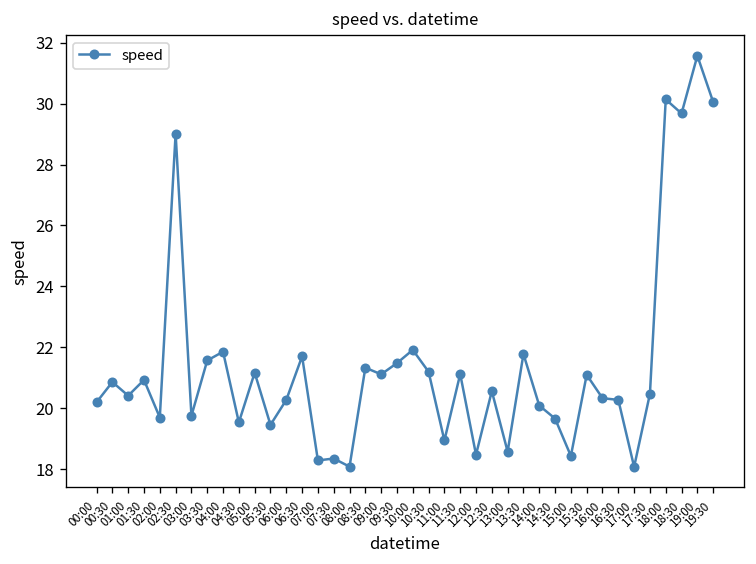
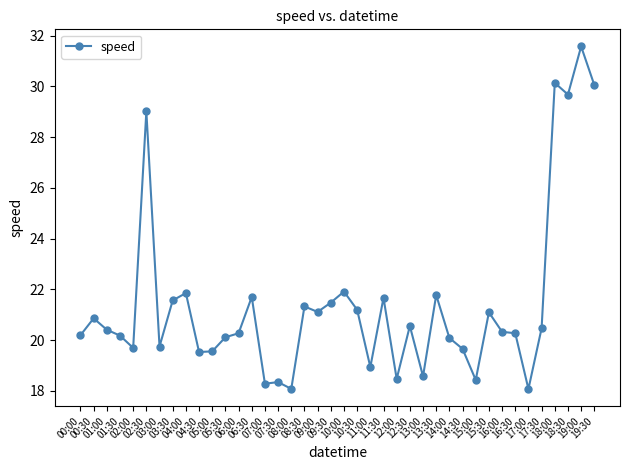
  {
    "00:00": 20.2,
    "00:30": 20.9,
    "01:00": 20.4,
-   "01:30": 20.9,
+   "01:30": 20.2,
    "02:00": 19.7,
    "02:30": 29.0,
    "03:00": 19.8,
    "03:30": 21.6,
    "04:00": 21.9,
    "04:30": 19.5,
-   "05:00": 21.2,
-   "05:30": 19.5,
+   "05:00": 19.6,
+   "05:30": 20.1,
    "06:00": 20.3,
    "06:30": 21.7,
    "07:00": 18.3,
    "07:30": 18.3,
    "08:00": 18.1,
    "08:30": 21.3,
    "09:00": 21.1,
    "09:30": 21.5,
    "10:00": 21.9,
    "10:30": 21.2,
    "11:00": 18.9,
-   "11:30": 21.1,
+   "11:30": 21.7,
    "12:00": 18.5,
    "12:30": 20.6,
    "13:00": 18.6,
    "13:30": 21.8,
    "14:00": 20.1,
    "14:30": 19.7,
    "15:00": 18.4,
    "15:30": 21.1,
    "16:00": 20.3,
    "16:30": 20.3,
    "17:00": 18.1,
    "17:30": 20.5,
    "18:00": 30.1,
    "18:30": 29.7,
    "19:00": 31.6,
    "19:30": 30.1
  }
